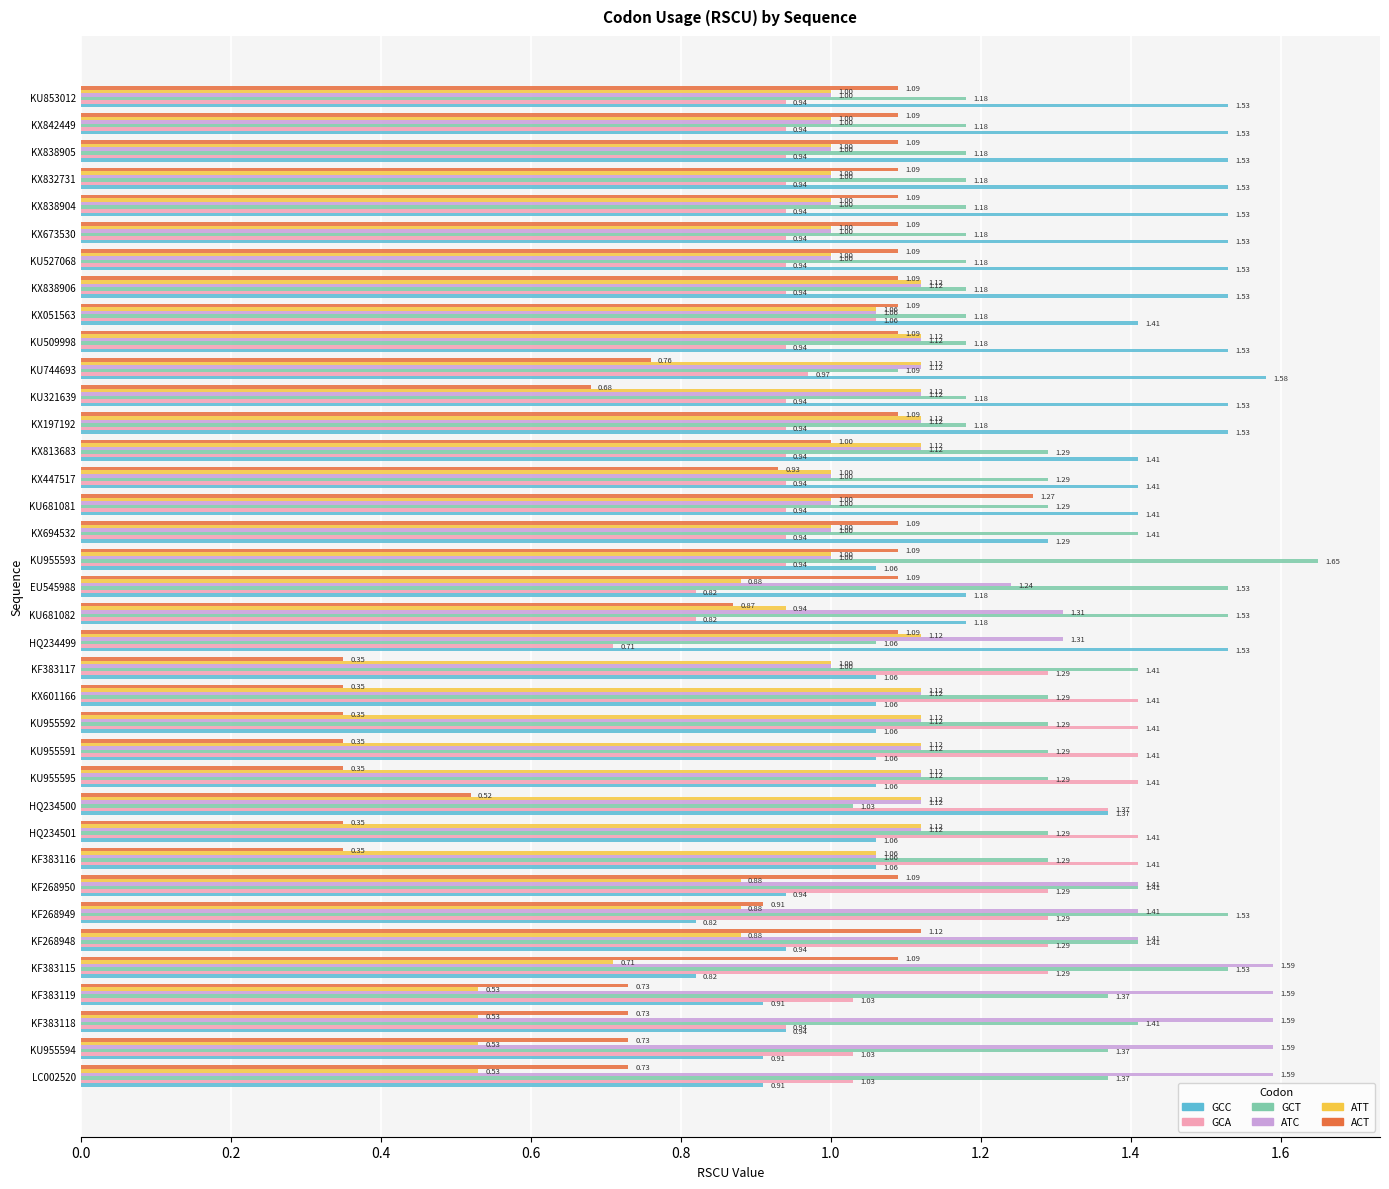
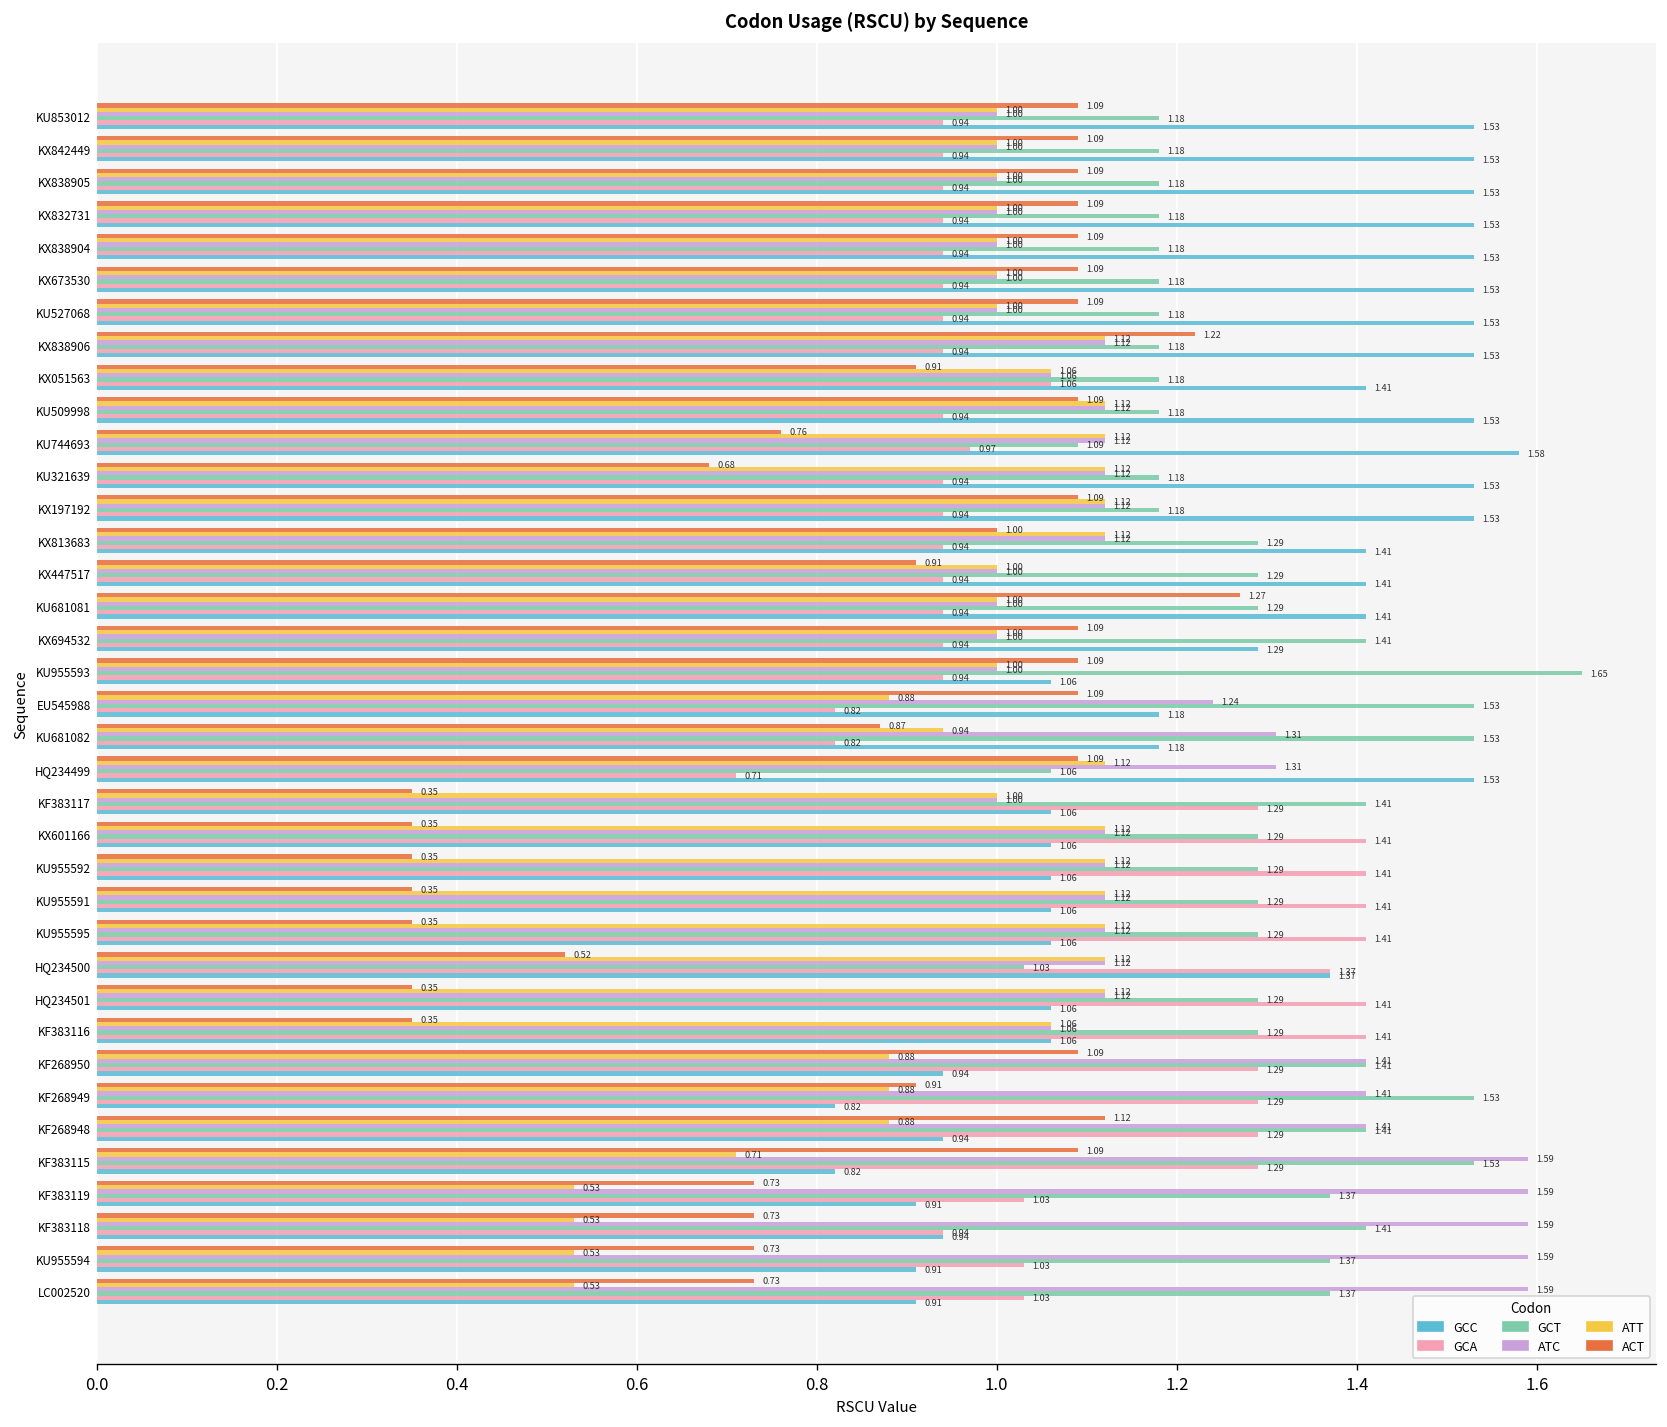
  {
    "ATT": {
      "EU545988": 0.88,
      "KU681082": 0.94,
      "HQ234499": 1.12,
      "KF268950": 0.88,
      "KF268949": 0.88,
      "KF268948": 0.88,
      "KF383115": 0.71,
      "KF383119": 0.53,
      "KF383118": 0.53,
      "KU955594": 0.53,
      "LC002520": 0.53
    },
    "ACT": {
      "KU853012": 1.09,
      "KX842449": 1.09,
      "KX838905": 1.09,
      "KX832731": 1.09,
      "KX838904": 1.09,
      "KX673530": 1.09,
      "KU527068": 1.09,
-     "KX838906": 1.09,
-     "KX051563": 1.09,
+     "KX838906": 1.22,
+     "KX051563": 0.91,
      "KU509998": 1.09,
      "KU744693": 0.76,
      "KU321639": 0.68,
      "KX197192": 1.09,
      "KX813683": 1.00,
-     "KX447517": 0.93,
+     "KX447517": 0.91,
      "KU681081": 1.27,
      "KX694532": 1.09,
      "KU955593": 1.09,
      "EU545988": 1.09,
      "KU681082": 0.87,
      "HQ234499": 1.09,
      "KF383117": 0.35,
      "KX601166": 0.35,
      "KU955592": 0.35,
      "KU955591": 0.35,
      "KU955595": 0.35,
      "HQ234500": 0.52,
      "HQ234501": 0.35,
      "KF383116": 0.35,
      "KF268950": 1.09,
      "KF268949": 0.91,
      "KF268948": 1.12,
      "KF383115": 1.09,
      "KF383119": 0.73,
      "KF383118": 0.73,
      "KU955594": 0.73,
      "LC002520": 0.73
    }
  }
